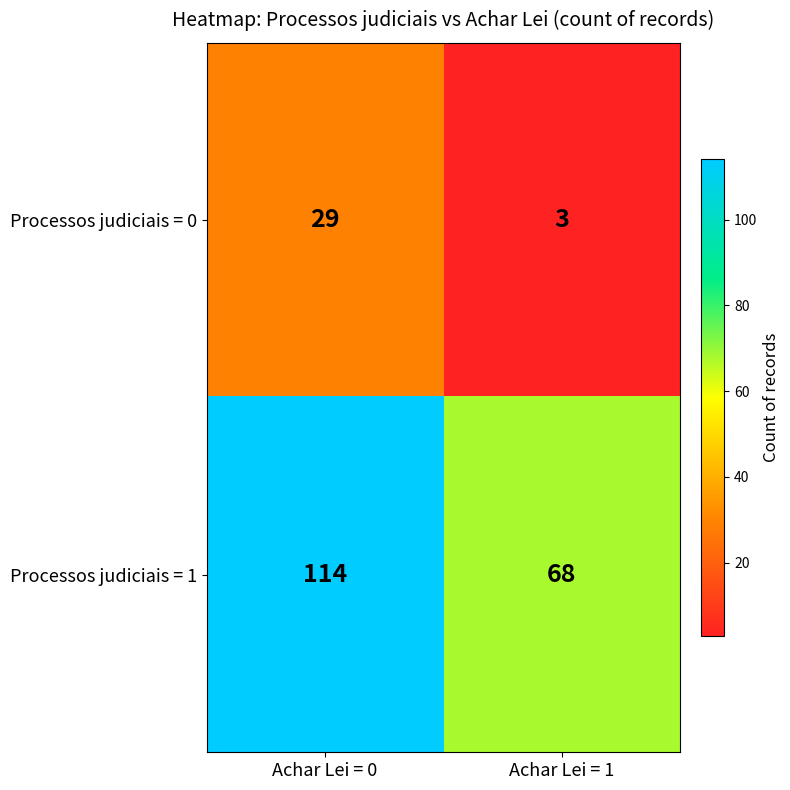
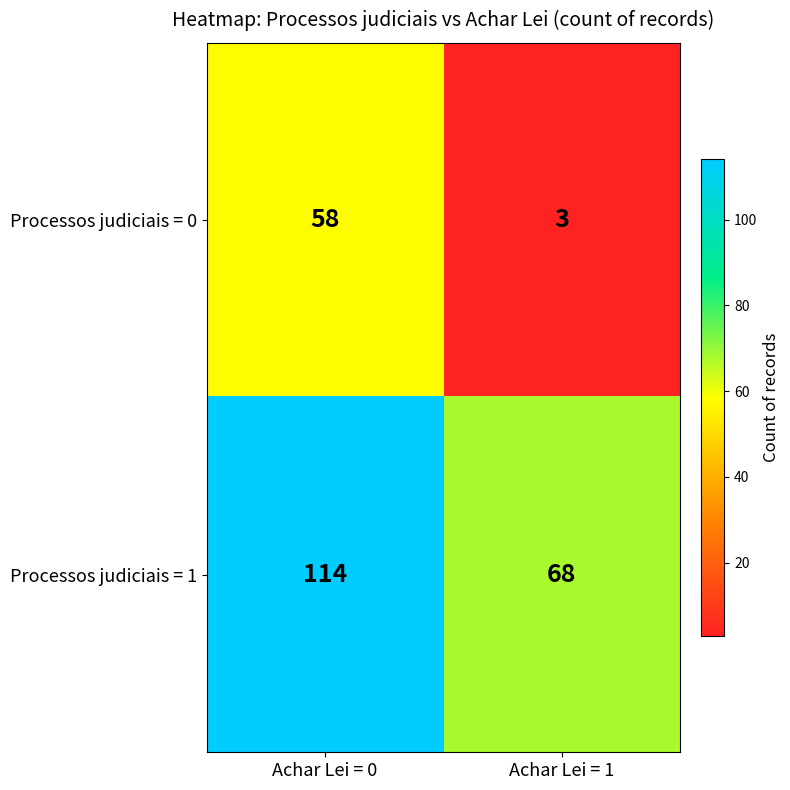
  {
    "Processos judiciais = 0": {
-     "Achar Lei = 0": 29,
+     "Achar Lei = 0": 58,
      "Achar Lei = 1": 3
    },
    "Processos judiciais = 1": {
      "Achar Lei = 0": 114,
      "Achar Lei = 1": 68
    }
  }
